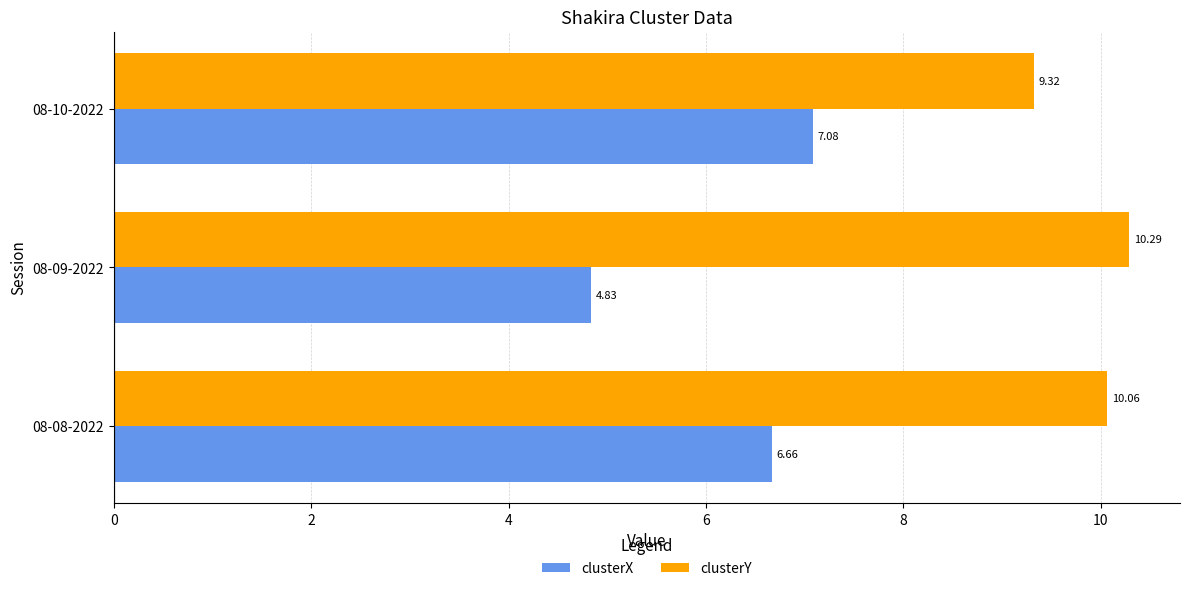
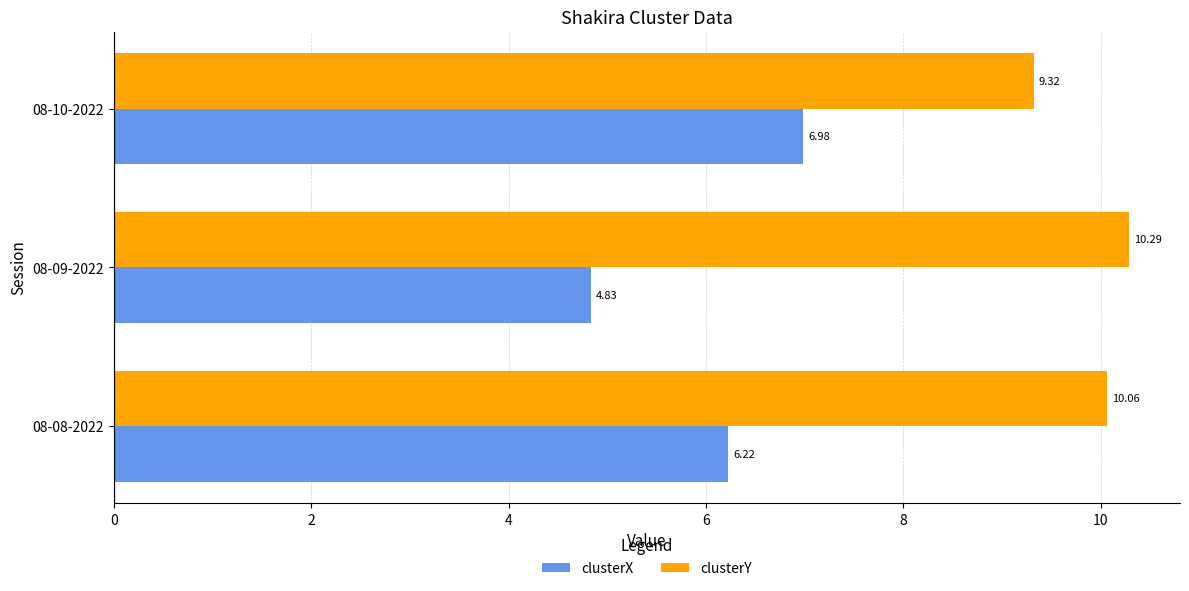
  {
    "clusterX": {
-     "08-10-2022": 7.08,
+     "08-10-2022": 6.98,
      "08-09-2022": 4.83,
-     "08-08-2022": 6.66
+     "08-08-2022": 6.22
    },
    "clusterY": {
      "08-10-2022": 9.32,
      "08-09-2022": 10.29,
      "08-08-2022": 10.06
    }
  }
